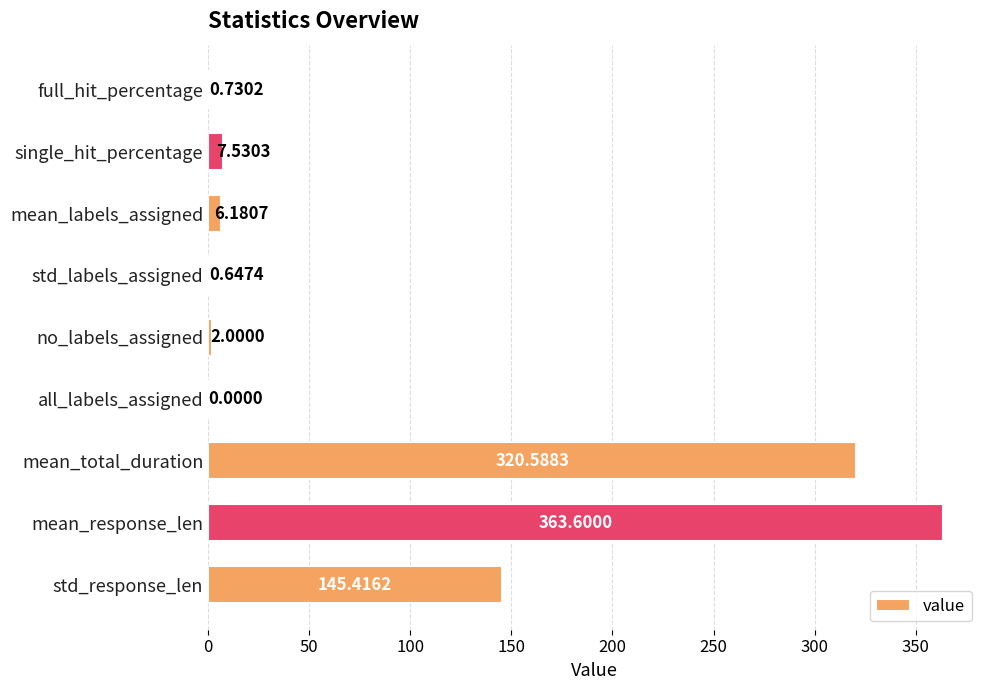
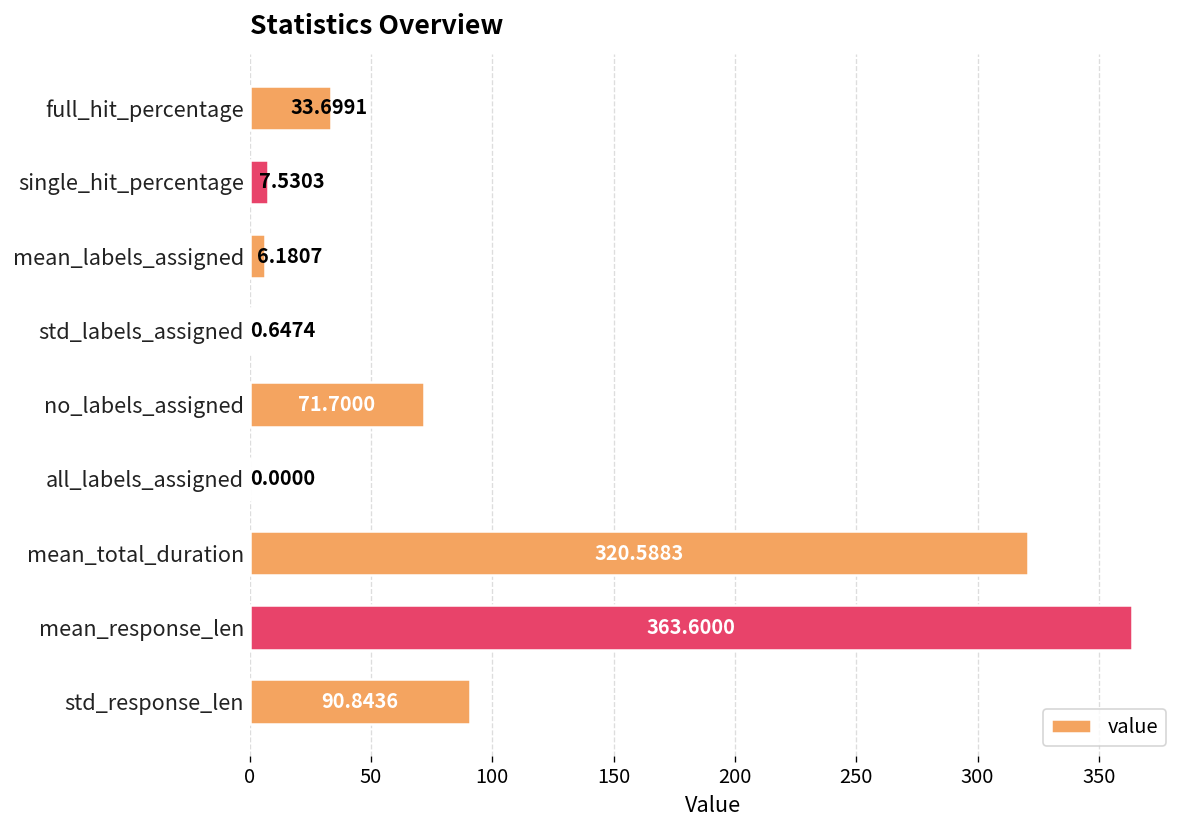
  {
-   "full_hit_percentage": 0.7302,
+   "full_hit_percentage": 33.6991,
    "single_hit_percentage": 7.5303,
    "mean_labels_assigned": 6.1807,
    "std_labels_assigned": 0.6474,
-   "no_labels_assigned": 2.0000,
+   "no_labels_assigned": 71.7000,
    "all_labels_assigned": 0.0000,
    "mean_total_duration": 320.5883,
    "mean_response_len": 363.6000,
-   "std_response_len": 145.4162
+   "std_response_len": 90.8436
  }
